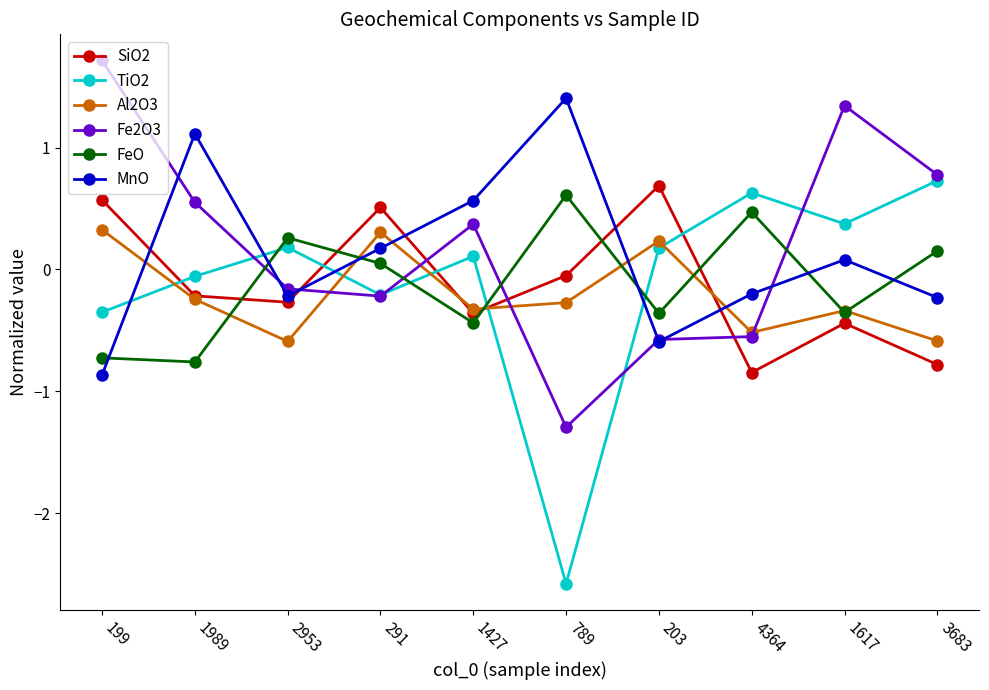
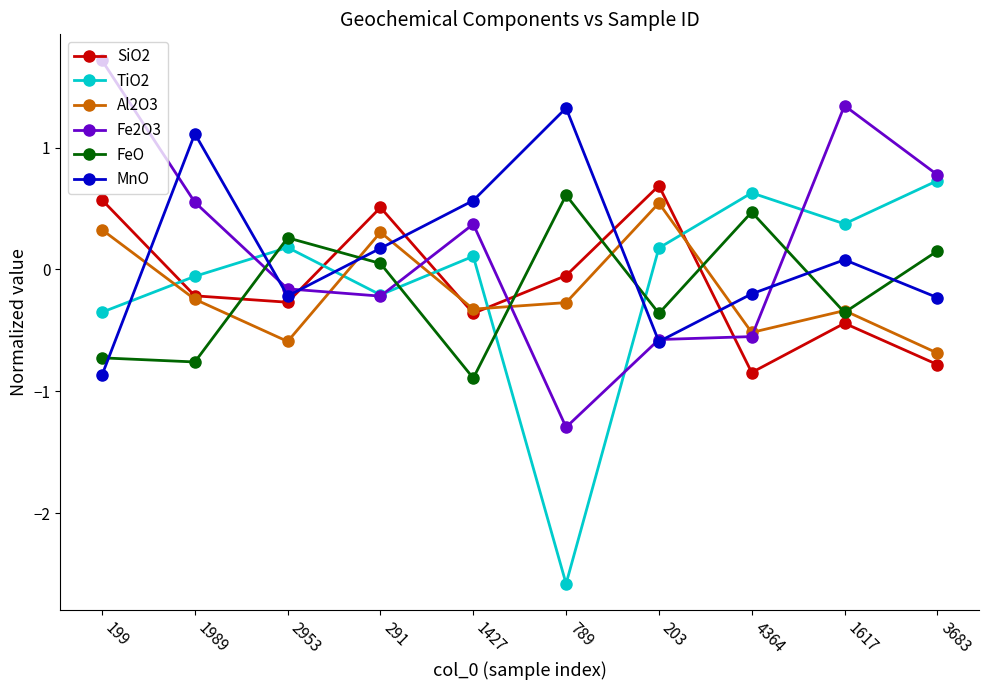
  {
    "SiO2": {
      "199": 0.57,
      "1989": -0.22,
      "2953": -0.27,
      "291": 0.51,
      "1427": -0.36,
      "789": -0.05,
      "203": 0.69,
      "4364": -0.85,
      "1617": -0.44,
      "3683": -0.78
    },
    "TiO2": {
      "199": -0.35,
      "1989": -0.06,
      "2953": 0.18,
      "1427": 0.11,
      "789": -2.58,
      "203": 0.18,
      "4364": 0.63,
      "1617": 0.37,
      "3683": 0.73
    },
    "Al2O3": {
      "199": 0.33,
      "1989": -0.24,
      "2953": -0.59,
      "291": 0.31,
      "1427": -0.33,
      "789": -0.27,
-     "203": 0.23,
+     "203": 0.55,
      "4364": -0.52,
-     "3683": -0.59
+     "3683": -0.69
    },
    "Fe2O3": {
      "1989": 0.55,
      "2953": -0.16,
      "1427": 0.37,
      "789": -1.30,
      "4364": -0.55,
      "1617": 1.34,
      "3683": 0.78
    },
    "FeO": {
      "199": -0.73,
      "1989": -0.76,
      "2953": 0.26,
      "291": 0.05,
-     "1427": -0.44,
+     "1427": -0.89,
      "789": 0.61,
      "203": -0.36,
      "4364": 0.47,
      "3683": 0.15
    },
    "MnO": {
      "199": -0.87,
      "1989": 1.11,
      "2953": -0.22,
      "291": 0.17,
      "1427": 0.57,
-     "789": 1.41,
+     "789": 1.33,
      "4364": -0.20,
      "1617": 0.08,
      "3683": -0.23
    }
  }
